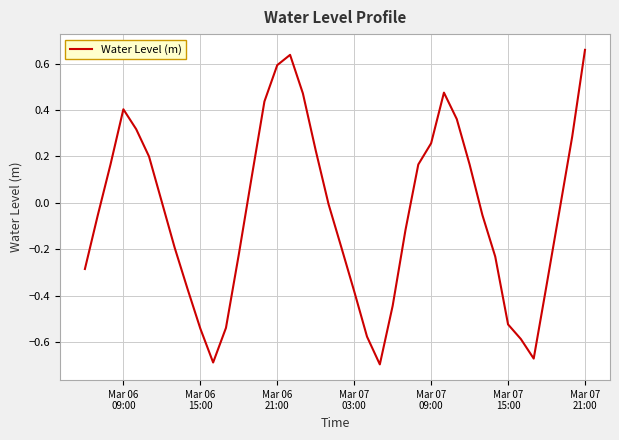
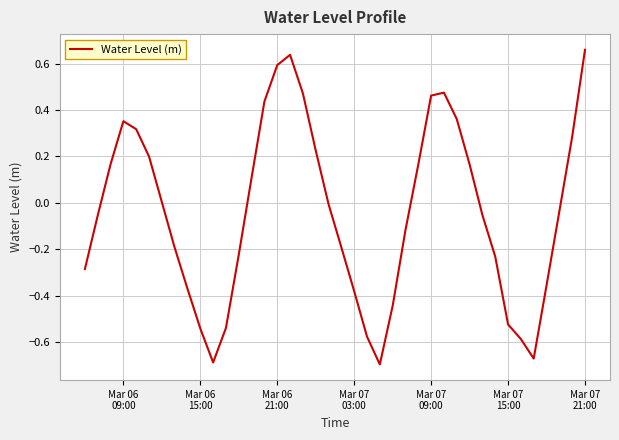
  {
-   "Mar 06 09:00": 0.40,
+   "Mar 06 09:00": 0.35,
    "Mar 06 15:00": -0.54,
    "Mar 06 21:00": 0.59,
    "Mar 07 03:00": -0.38,
-   "Mar 07 09:00": 0.26,
+   "Mar 07 09:00": 0.46,
    "Mar 07 15:00": -0.52,
    "Mar 07 21:00": 0.66
  }
